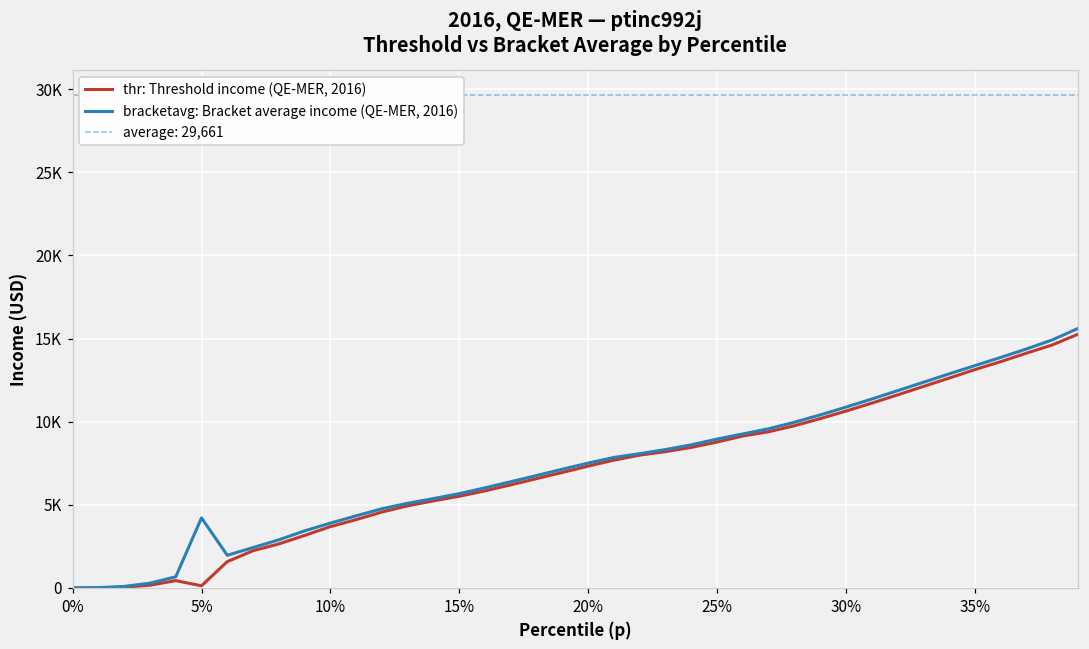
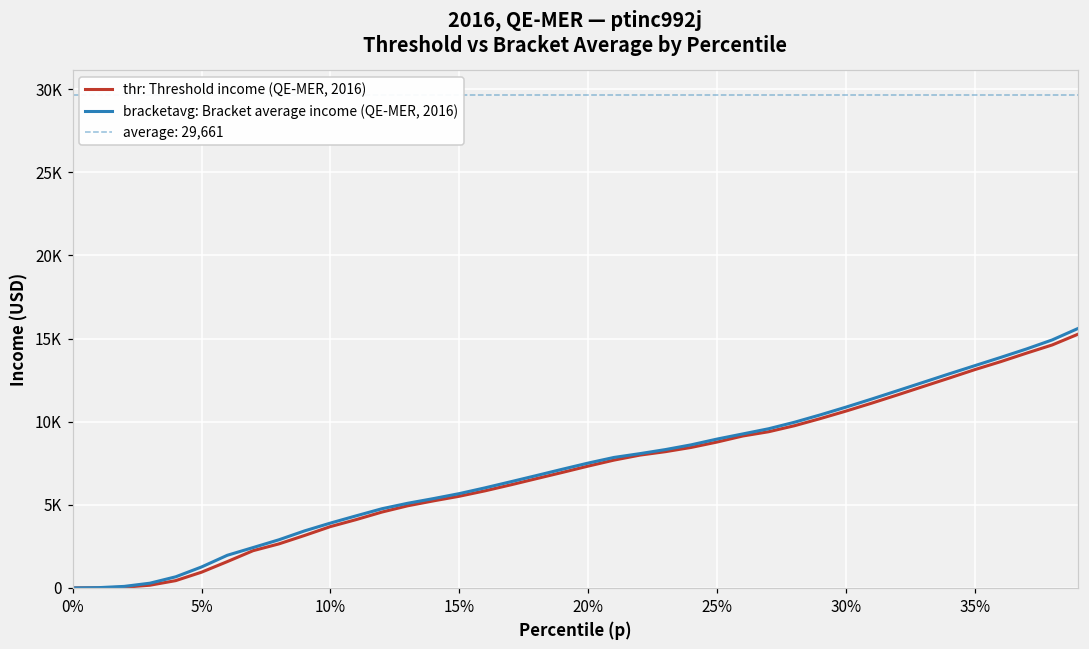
  {
    "thr: Threshold income (QE-MER, 2016)": {
-     "5%": 100,
+     "5%": 900,
      "10%": 3700,
      "20%": 7300,
      "25%": 8800,
      "30%": 10600,
      "35%": 13100
    },
    "bracketavg: Bracket average income (QE-MER, 2016)": {
-     "5%": 4200,
+     "5%": 1300,
      "10%": 3900,
      "20%": 7500,
      "25%": 9000,
      "30%": 10900,
      "35%": 13400
    }
  }
